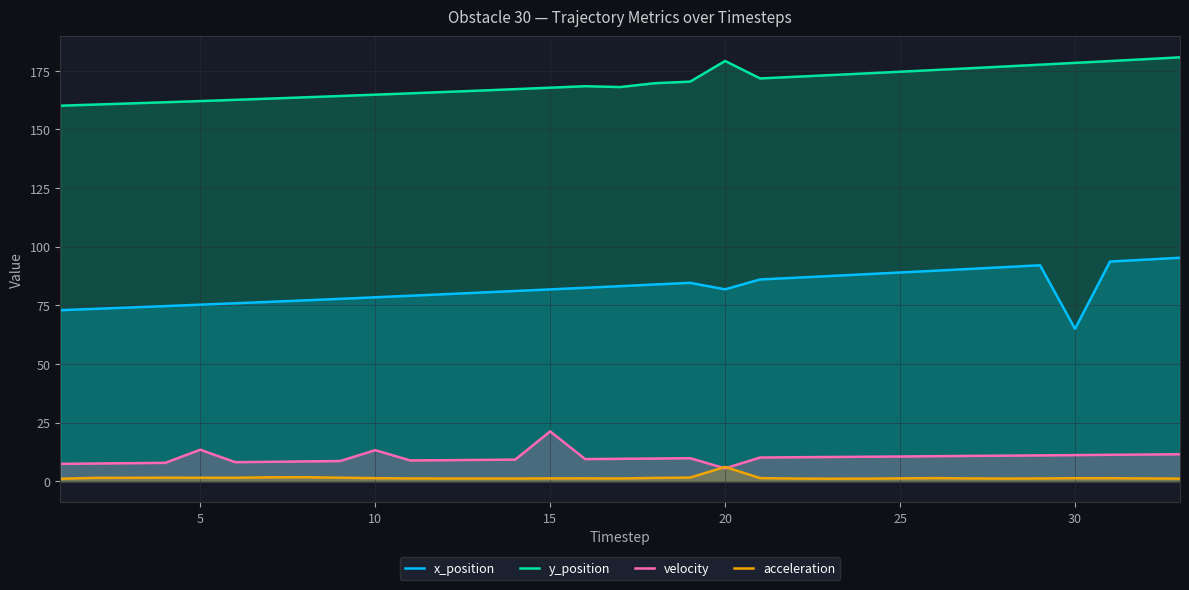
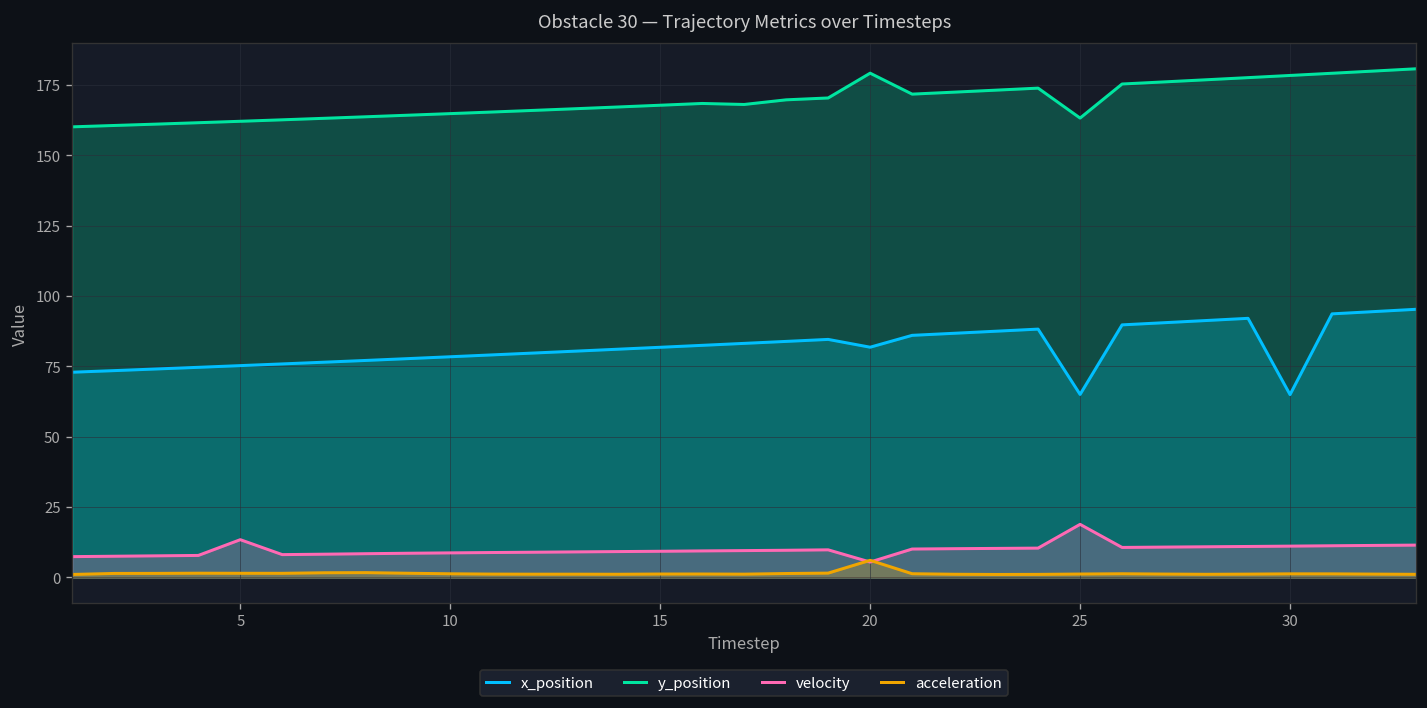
  {
    "x_position": {
      "5": 75,
      "10": 78,
      "15": 82,
      "20": 82,
-     "25": 89,
+     "25": 65,
      "30": 65
    },
    "y_position": {
      "5": 162,
      "10": 165,
      "15": 168,
      "20": 179,
-     "25": 175,
+     "25": 163,
      "30": 178
    },
    "velocity": {
      "5": 13,
-     "10": 13,
-     "15": 21,
-     "25": 11,
+     "10": 9,
+     "15": 9,
+     "25": 19,
      "30": 11
    },
    "acceleration": {
      "5": 1,
      "10": 1,
      "15": 1,
      "25": 1,
      "30": 1
    }
  }
